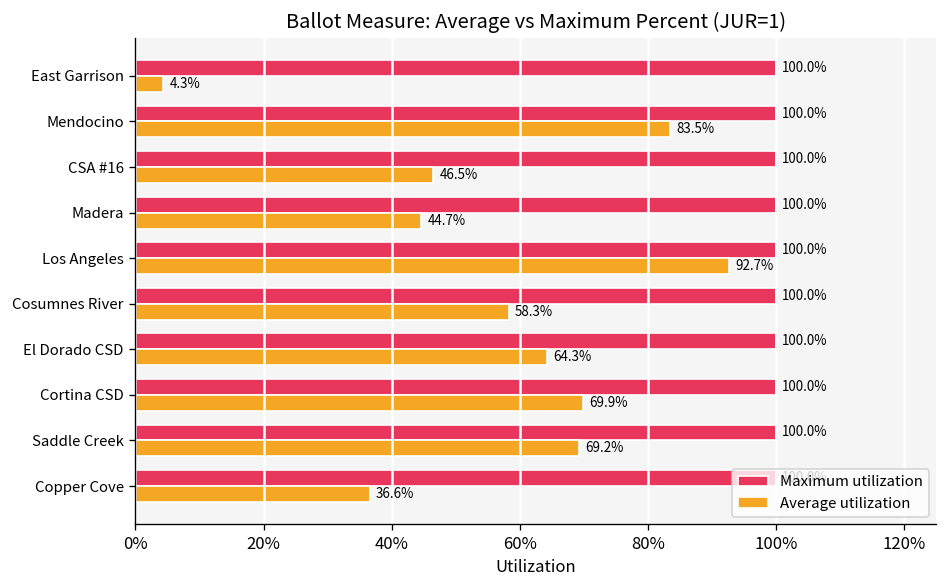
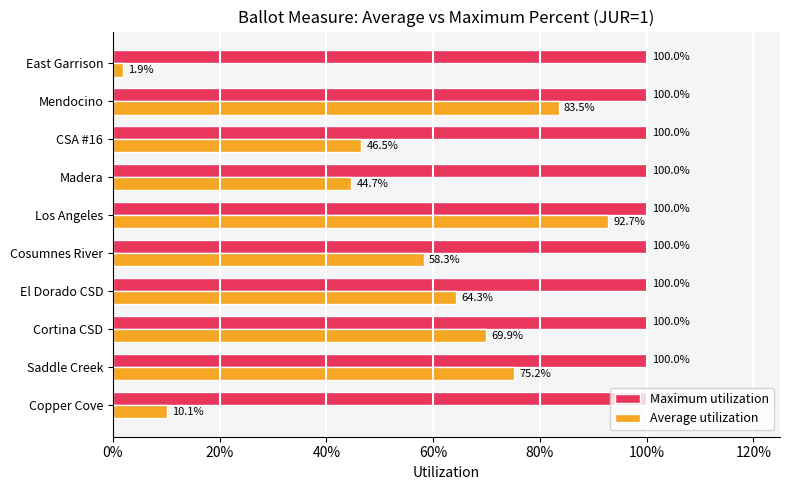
  {
    "Maximum utilization": {
      "East Garrison": "100.0%",
      "Mendocino": "100.0%",
      "CSA #16": "100.0%",
      "Madera": "100.0%",
      "Los Angeles": "100.0%",
      "Cosumnes River": "100.0%",
      "El Dorado CSD": "100.0%",
      "Cortina CSD": "100.0%",
      "Saddle Creek": "100.0%"
    },
    "Average utilization": {
-     "East Garrison": "4.3%",
+     "East Garrison": "1.9%",
      "Mendocino": "83.5%",
      "CSA #16": "46.5%",
      "Madera": "44.7%",
      "Los Angeles": "92.7%",
      "Cosumnes River": "58.3%",
      "El Dorado CSD": "64.3%",
      "Cortina CSD": "69.9%",
-     "Saddle Creek": "69.2%",
-     "Copper Cove": "36.6%"
+     "Saddle Creek": "75.2%",
+     "Copper Cove": "10.1%"
    }
  }
